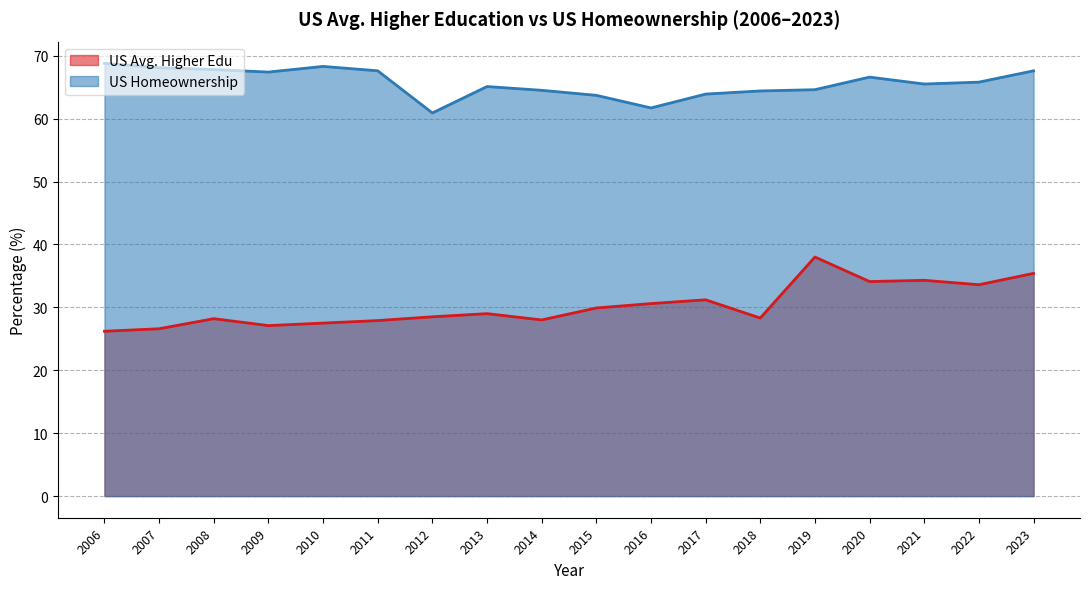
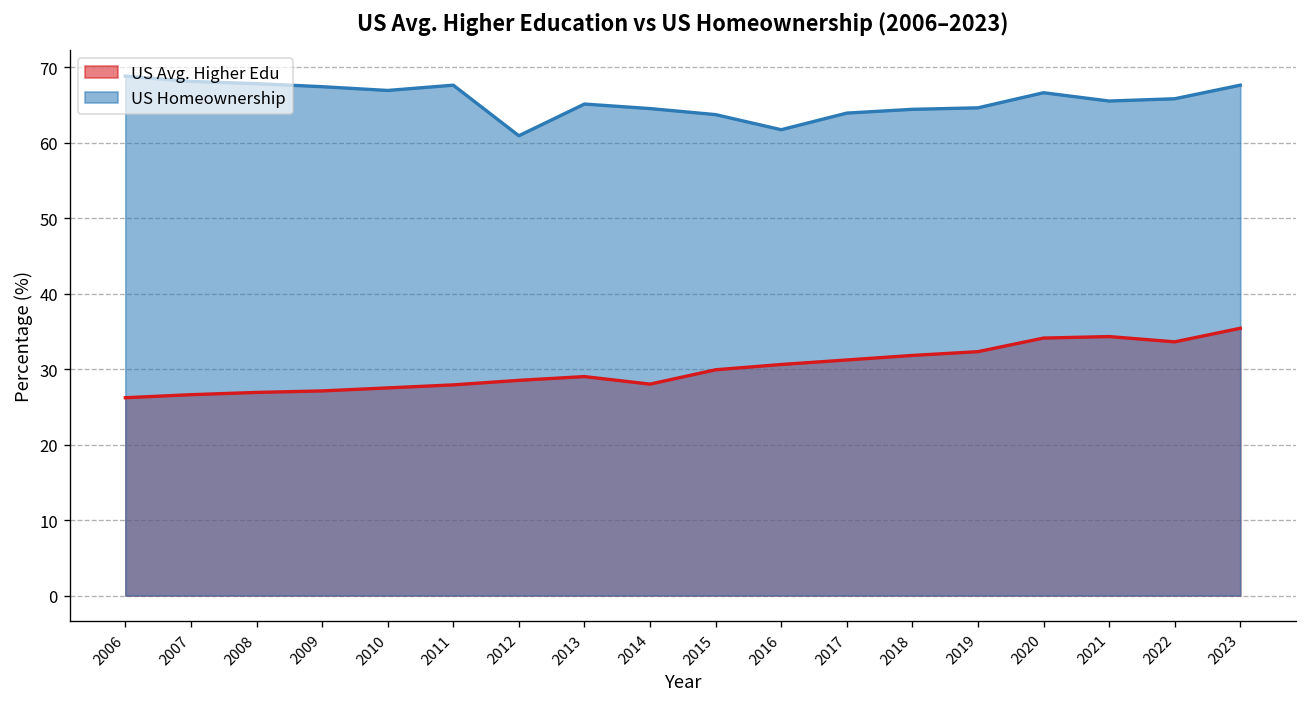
  {
    "US Avg. Higher Edu": {
      "2006": 26,
      "2007": 27,
-     "2008": 28,
+     "2008": 27,
      "2009": 27,
      "2010": 28,
      "2011": 28,
      "2012": 29,
      "2013": 29,
      "2014": 28,
      "2015": 30,
      "2016": 31,
      "2017": 31,
-     "2018": 28,
-     "2019": 38,
+     "2018": 32,
+     "2019": 32,
      "2020": 34,
      "2021": 34,
      "2022": 34,
      "2023": 35
    },
    "US Homeownership": {
      "2009": 67,
-     "2010": 68,
+     "2010": 67,
      "2011": 68,
      "2012": 61,
      "2013": 65,
      "2014": 65,
      "2015": 64,
      "2016": 62,
      "2017": 64,
      "2018": 64,
      "2019": 65,
      "2020": 67,
      "2021": 66,
      "2022": 66,
      "2023": 68
    }
  }
